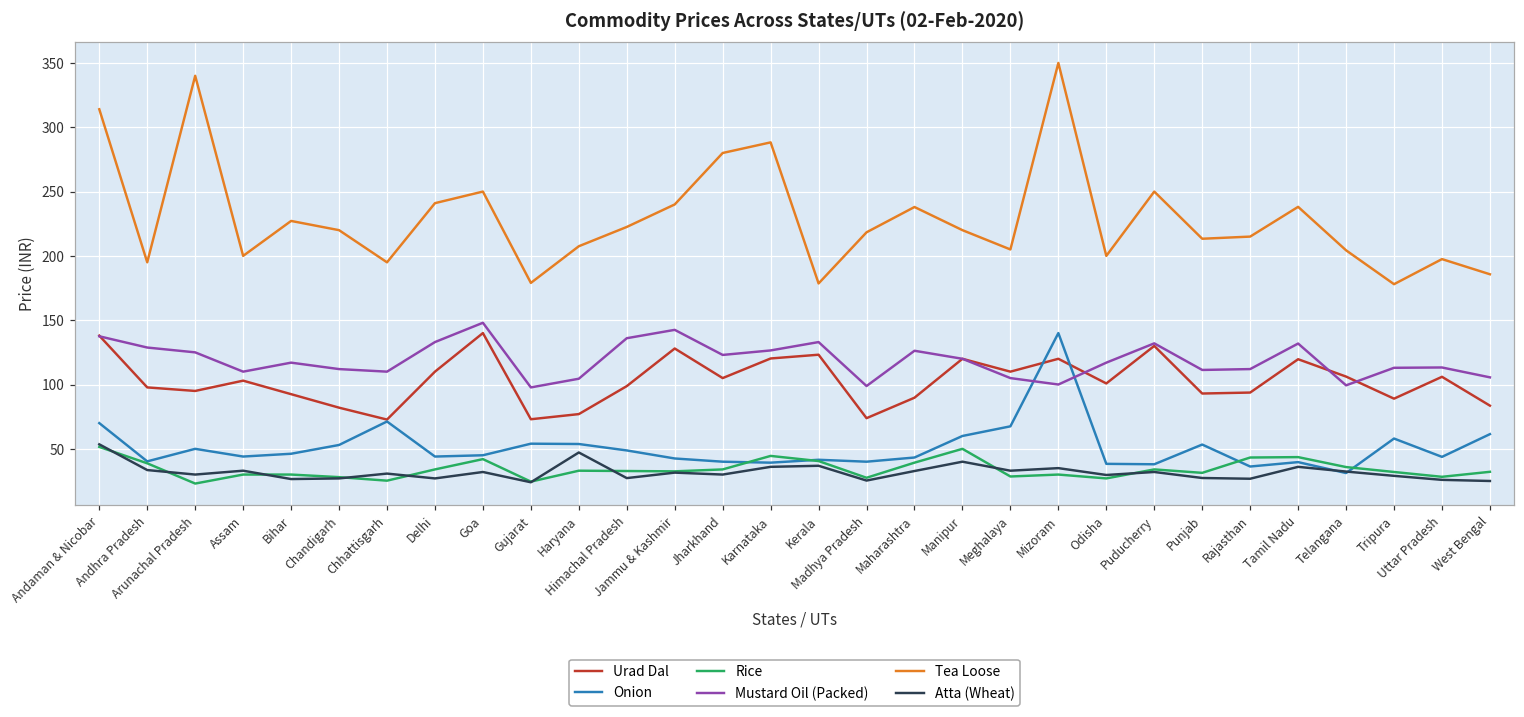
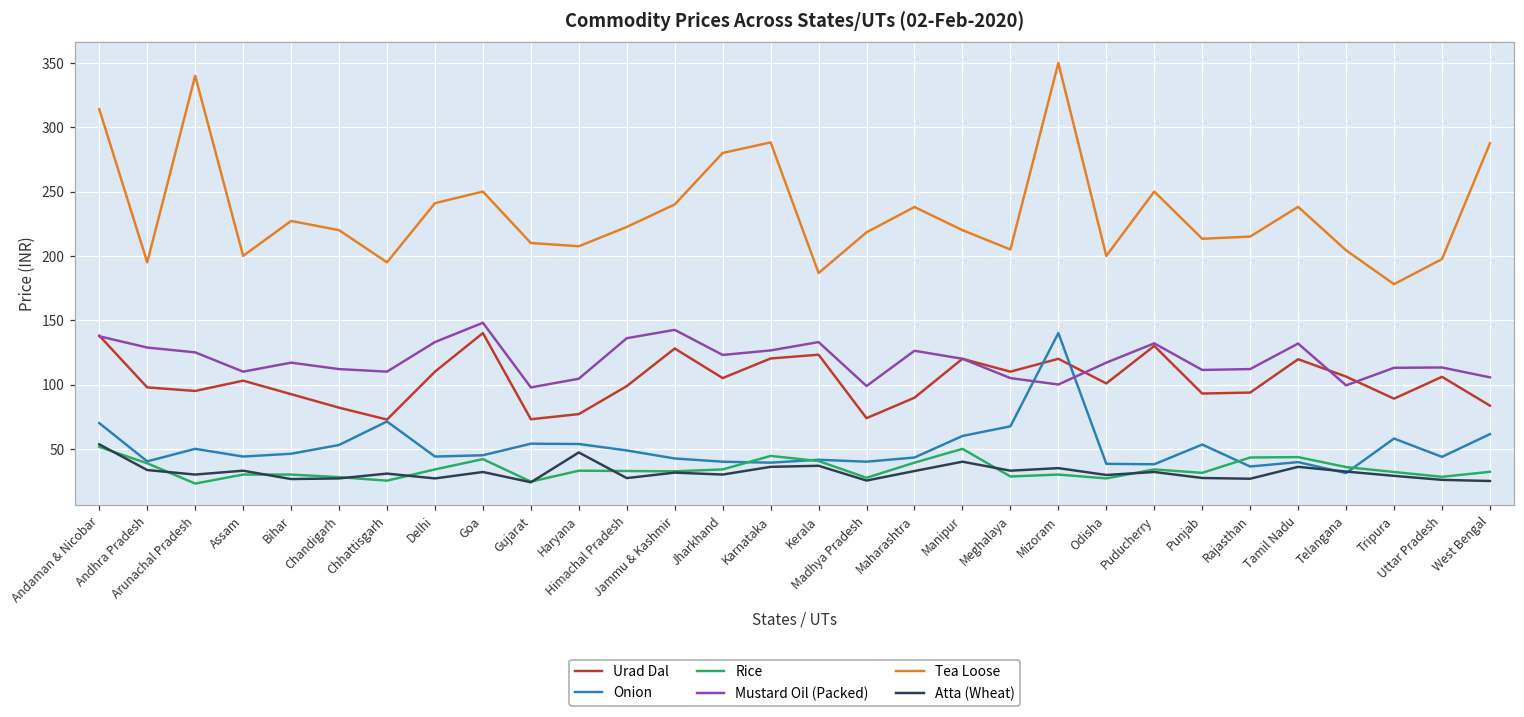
  {
    "Urad Dal": {
      "Andhra Pradesh": 98,
      "Arunachal Pradesh": 95,
      "Assam": 103,
      "Bihar": 93,
      "Chandigarh": 82,
      "Delhi": 110,
      "Goa": 140,
      "Gujarat": 73,
      "Haryana": 77,
      "Himachal Pradesh": 99,
      "Jammu & Kashmir": 128,
      "Jharkhand": 105,
      "Karnataka": 120,
      "Kerala": 123,
      "Madhya Pradesh": 74,
      "Maharashtra": 90,
      "Meghalaya": 110,
      "Mizoram": 120,
      "Odisha": 101,
      "Punjab": 93,
      "Rajasthan": 94,
      "Tamil Nadu": 120,
      "Telangana": 106,
      "Tripura": 89,
      "Uttar Pradesh": 106,
      "West Bengal": 84
    },
    "Onion": {
      "Andaman & Nicobar": 70,
      "Arunachal Pradesh": 50,
      "Assam": 44,
      "Bihar": 46,
      "Chandigarh": 53,
      "Delhi": 44,
      "Goa": 45,
      "Gujarat": 54,
      "Haryana": 54,
      "Himachal Pradesh": 49,
      "Jammu & Kashmir": 43,
      "Jharkhand": 40,
      "Karnataka": 39,
      "Madhya Pradesh": 40,
      "Maharashtra": 43,
      "Manipur": 60,
      "Meghalaya": 68,
      "Mizoram": 140,
      "Odisha": 38,
      "Puducherry": 38,
      "Punjab": 53,
      "Rajasthan": 36,
      "Tamil Nadu": 40,
      "Tripura": 58,
      "Uttar Pradesh": 44,
      "West Bengal": 61
    },
    "Rice": {
      "Arunachal Pradesh": 23,
      "Assam": 30,
      "Bihar": 30,
      "Chhattisgarh": 25,
      "Delhi": 34,
      "Goa": 42,
      "Haryana": 33,
      "Himachal Pradesh": 33,
      "Jharkhand": 34,
      "Karnataka": 45,
      "Madhya Pradesh": 28,
      "Maharashtra": 39,
      "Manipur": 50,
      "Meghalaya": 29,
      "Mizoram": 30,
      "Odisha": 27,
      "Punjab": 31,
      "Rajasthan": 43,
      "Tamil Nadu": 44,
      "Telangana": 36,
      "Tripura": 32,
      "Uttar Pradesh": 28,
      "West Bengal": 32
    },
    "Mustard Oil (Packed)": {
      "Andhra Pradesh": 129,
      "Arunachal Pradesh": 125,
      "Assam": 110,
      "Bihar": 117,
      "Chandigarh": 112,
      "Chhattisgarh": 110,
      "Delhi": 133,
      "Goa": 148,
      "Gujarat": 98,
      "Haryana": 105,
      "Himachal Pradesh": 136,
      "Jammu & Kashmir": 143,
      "Jharkhand": 123,
      "Karnataka": 127,
      "Kerala": 133,
      "Madhya Pradesh": 99,
      "Maharashtra": 126,
      "Meghalaya": 105,
      "Mizoram": 100,
      "Odisha": 117,
      "Punjab": 111,
      "Rajasthan": 112,
      "Tamil Nadu": 132,
      "Telangana": 99,
      "Tripura": 113,
      "Uttar Pradesh": 113,
      "West Bengal": 106
    },
    "Tea Loose": {
      "Andaman & Nicobar": 314,
      "Andhra Pradesh": 195,
      "Arunachal Pradesh": 340,
      "Assam": 200,
      "Bihar": 227,
      "Chandigarh": 220,
      "Chhattisgarh": 195,
      "Delhi": 241,
      "Goa": 250,
-     "Gujarat": 179,
+     "Gujarat": 210,
      "Haryana": 208,
      "Himachal Pradesh": 223,
      "Jammu & Kashmir": 240,
      "Jharkhand": 280,
      "Karnataka": 288,
-     "Kerala": 179,
+     "Kerala": 187,
      "Madhya Pradesh": 218,
      "Maharashtra": 238,
      "Manipur": 220,
      "Meghalaya": 205,
      "Mizoram": 350,
      "Odisha": 200,
      "Puducherry": 250,
      "Punjab": 213,
      "Rajasthan": 215,
      "Tamil Nadu": 238,
      "Telangana": 204,
      "Tripura": 178,
      "Uttar Pradesh": 198,
-     "West Bengal": 186
+     "West Bengal": 288
    },
    "Atta (Wheat)": {
      "Andhra Pradesh": 34,
      "Arunachal Pradesh": 30,
      "Assam": 33,
      "Bihar": 27,
      "Chhattisgarh": 31,
      "Delhi": 27,
      "Goa": 32,
      "Haryana": 47,
      "Himachal Pradesh": 27,
      "Jharkhand": 30,
      "Karnataka": 36,
      "Kerala": 37,
      "Madhya Pradesh": 25,
      "Maharashtra": 33,
      "Manipur": 40,
      "Meghalaya": 33,
      "Mizoram": 35,
      "Odisha": 30,
      "Punjab": 27,
      "Rajasthan": 27,
      "Tamil Nadu": 36,
      "Tripura": 29,
      "Uttar Pradesh": 26,
      "West Bengal": 25
    }
  }
